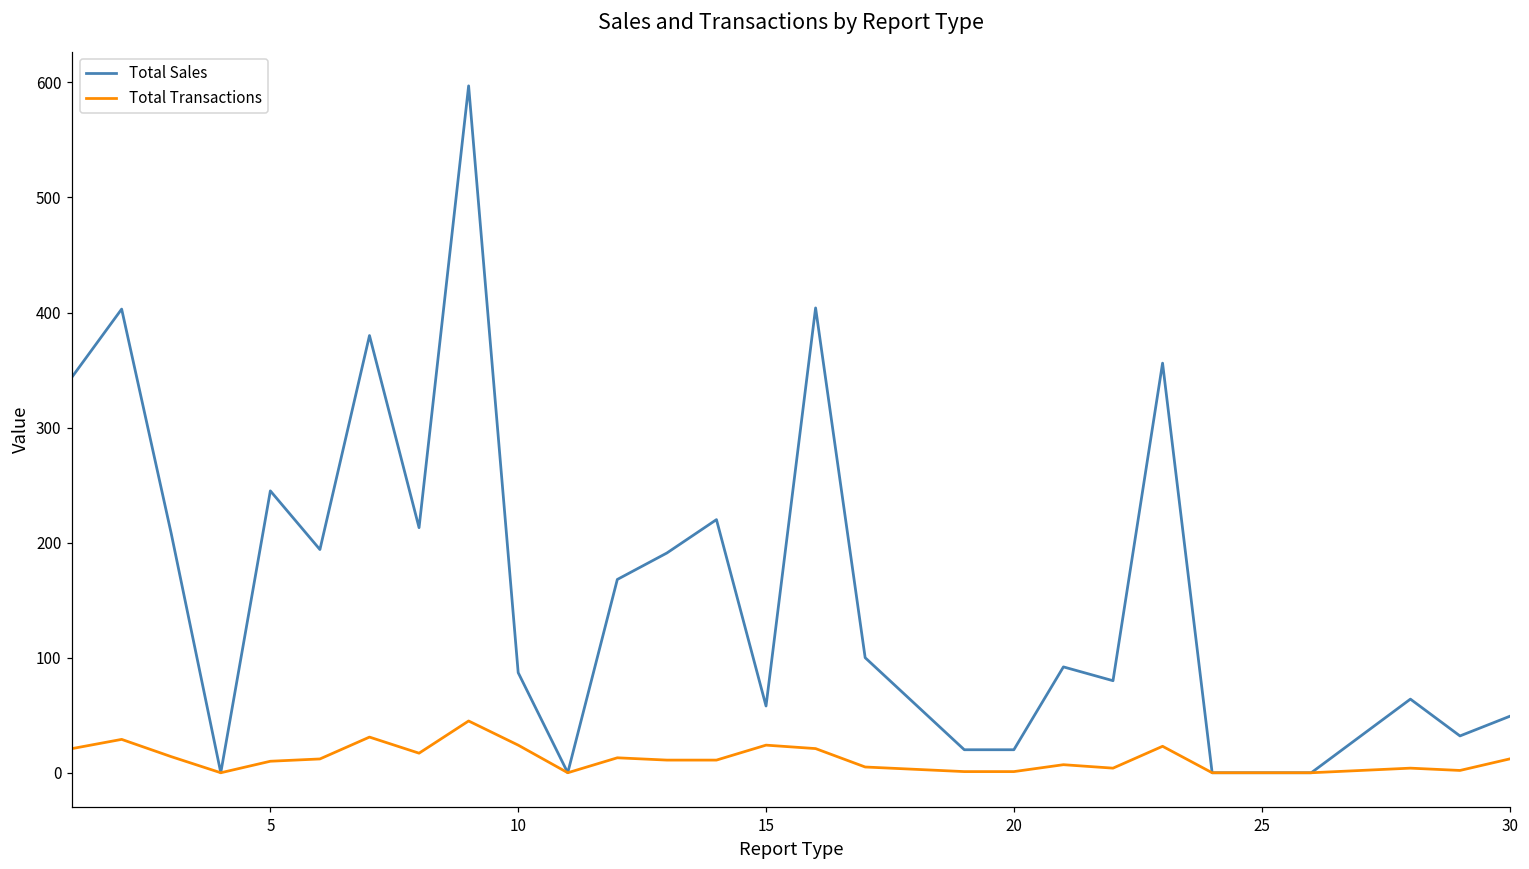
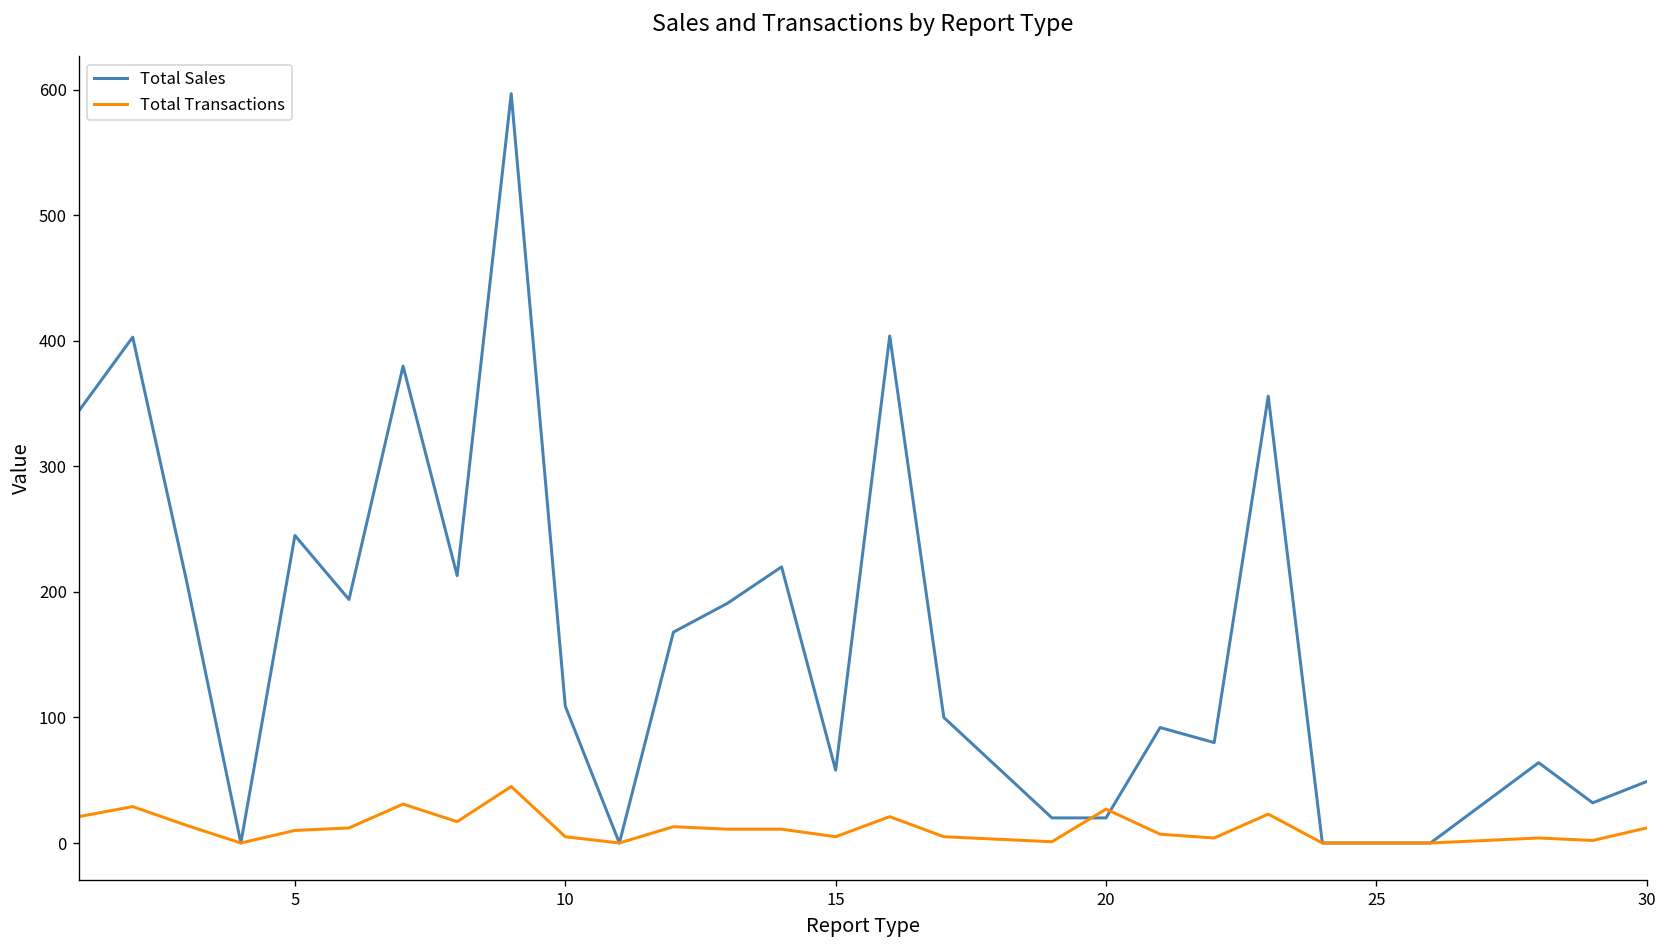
  {
    "Total Sales": {
      "5": 245,
-     "10": 87,
+     "10": 109,
      "15": 58,
      "20": 20,
      "30": 49
    },
    "Total Transactions": {
      "5": 10,
-     "10": 24,
-     "15": 24,
-     "20": 1,
+     "10": 5,
+     "15": 5,
+     "20": 27,
      "30": 12
    }
  }
